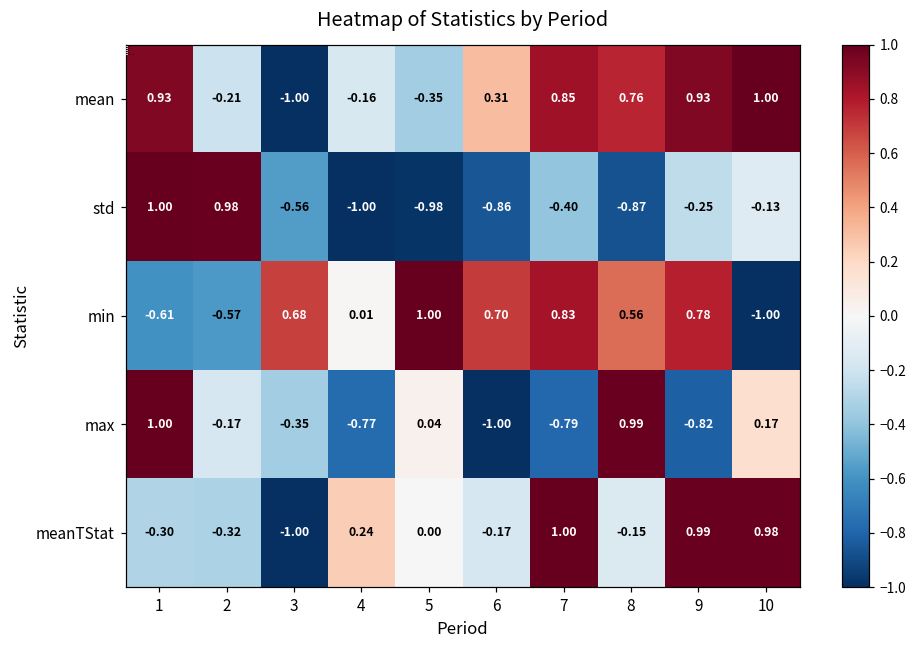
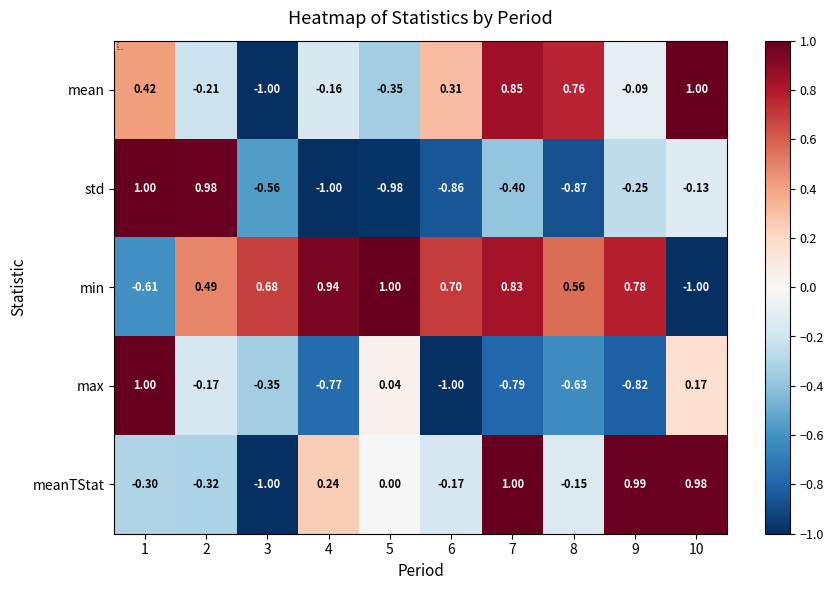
  {
    "mean": {
-     "1": 0.93,
+     "1": 0.42,
      "2": -0.21,
      "3": -1.00,
      "4": -0.16,
      "5": -0.35,
      "6": 0.31,
      "7": 0.85,
      "8": 0.76,
-     "9": 0.93,
+     "9": -0.09,
      "10": 1.00
    },
    "std": {
      "1": 1.00,
      "2": 0.98,
      "3": -0.56,
      "4": -1.00,
      "5": -0.98,
      "6": -0.86,
      "7": -0.40,
      "8": -0.87,
      "9": -0.25,
      "10": -0.13
    },
    "min": {
      "1": -0.61,
-     "2": -0.57,
+     "2": 0.49,
      "3": 0.68,
-     "4": 0.01,
+     "4": 0.94,
      "5": 1.00,
      "6": 0.70,
      "7": 0.83,
      "8": 0.56,
      "9": 0.78,
      "10": -1.00
    },
    "max": {
      "1": 1.00,
      "2": -0.17,
      "3": -0.35,
      "4": -0.77,
      "5": 0.04,
      "6": -1.00,
      "7": -0.79,
-     "8": 0.99,
+     "8": -0.63,
      "9": -0.82,
      "10": 0.17
    },
    "meanTStat": {
      "1": -0.30,
      "2": -0.32,
      "3": -1.00,
      "4": 0.24,
      "5": 0.00,
      "6": -0.17,
      "7": 1.00,
      "8": -0.15,
      "9": 0.99,
      "10": 0.98
    }
  }
